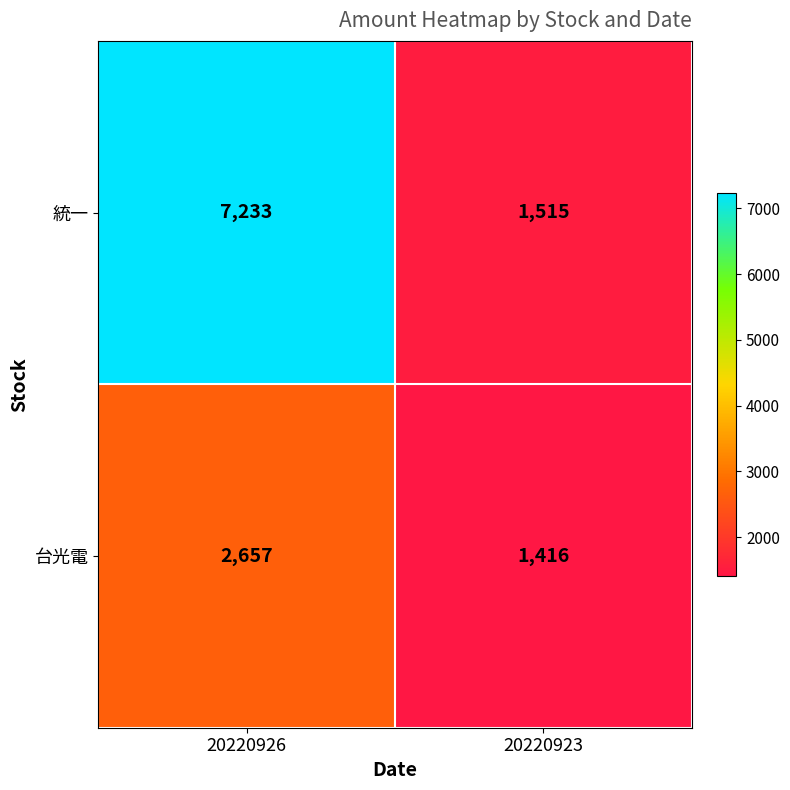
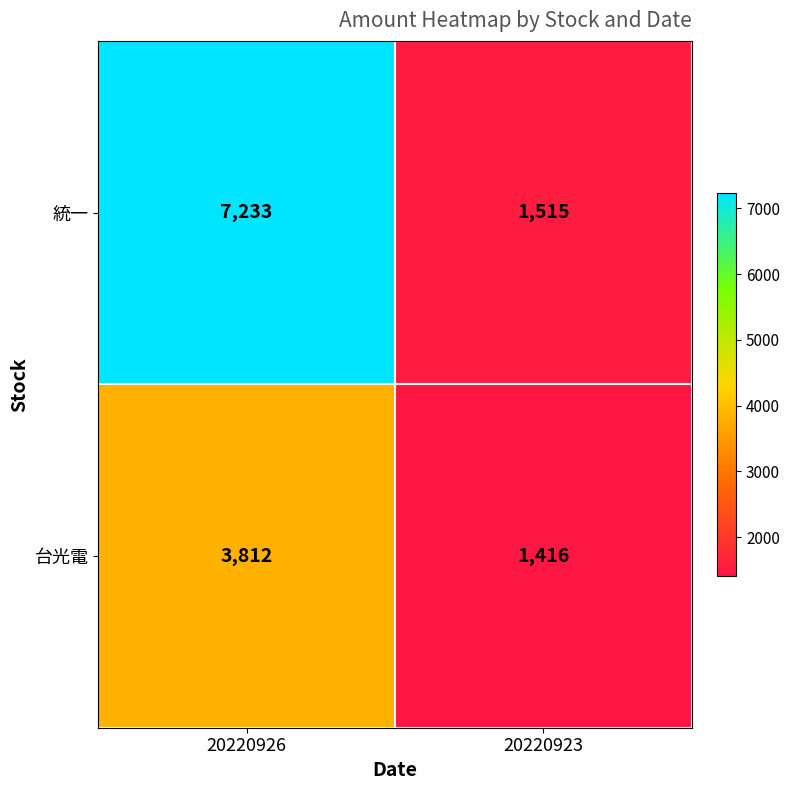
  {
    "統一": {
      "20220926": "7,233",
      "20220923": "1,515"
    },
    "台光電": {
-     "20220926": "2,657",
+     "20220926": "3,812",
      "20220923": "1,416"
    }
  }
